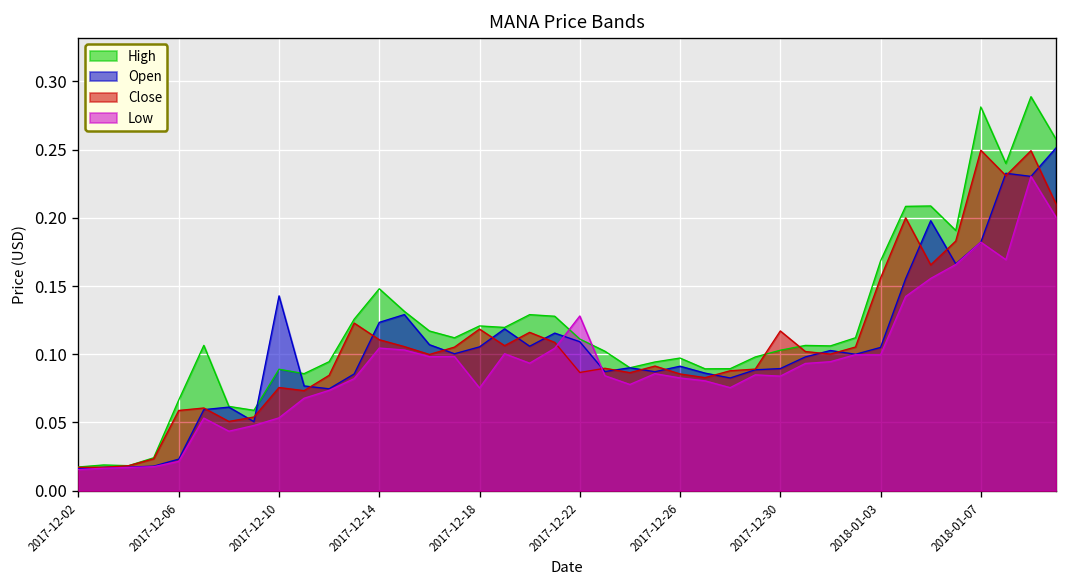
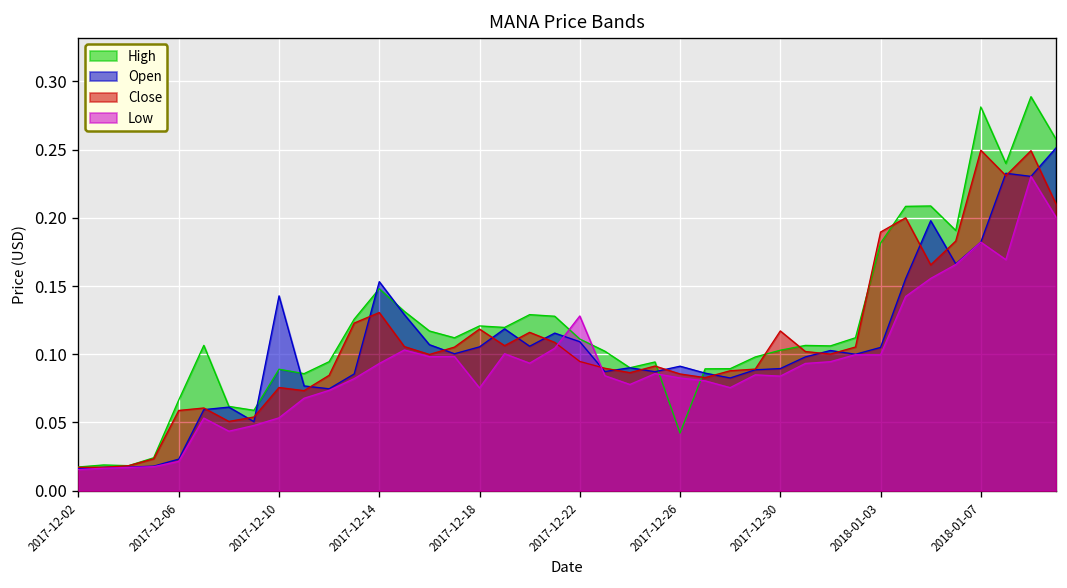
  {
    "High": {
      "2017-12-06": 0.066,
      "2017-12-10": 0.089,
      "2017-12-14": 0.148,
      "2017-12-18": 0.121,
-     "2017-12-26": 0.097,
+     "2017-12-26": 0.042,
      "2017-12-30": 0.103,
-     "2018-01-03": 0.168,
+     "2018-01-03": 0.181,
      "2018-01-07": 0.281
    },
    "Open": {
      "2017-12-10": 0.143,
-     "2017-12-14": 0.123,
+     "2017-12-14": 0.153,
      "2017-12-18": 0.105,
      "2017-12-26": 0.091,
      "2017-12-30": 0.090,
      "2018-01-03": 0.105
    },
    "Close": {
      "2017-12-06": 0.059,
      "2017-12-10": 0.076,
-     "2017-12-14": 0.111,
+     "2017-12-14": 0.131,
      "2017-12-18": 0.118,
-     "2017-12-22": 0.087,
+     "2017-12-22": 0.095,
      "2017-12-26": 0.086,
      "2017-12-30": 0.117,
-     "2018-01-03": 0.156,
+     "2018-01-03": 0.190,
      "2018-01-07": 0.250
    },
    "Low": {
      "2017-12-10": 0.053,
-     "2017-12-14": 0.105,
+     "2017-12-14": 0.093,
      "2017-12-18": 0.075,
      "2017-12-22": 0.128,
      "2017-12-26": 0.083,
      "2017-12-30": 0.084,
      "2018-01-03": 0.100
    }
  }
